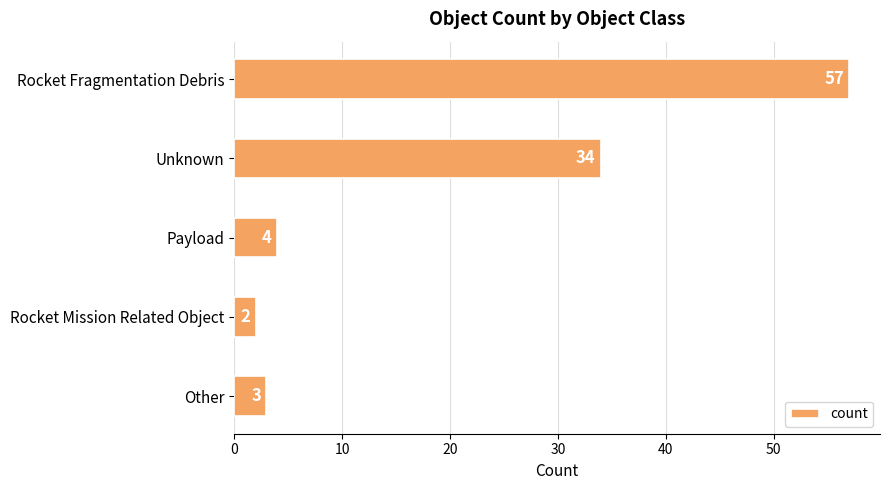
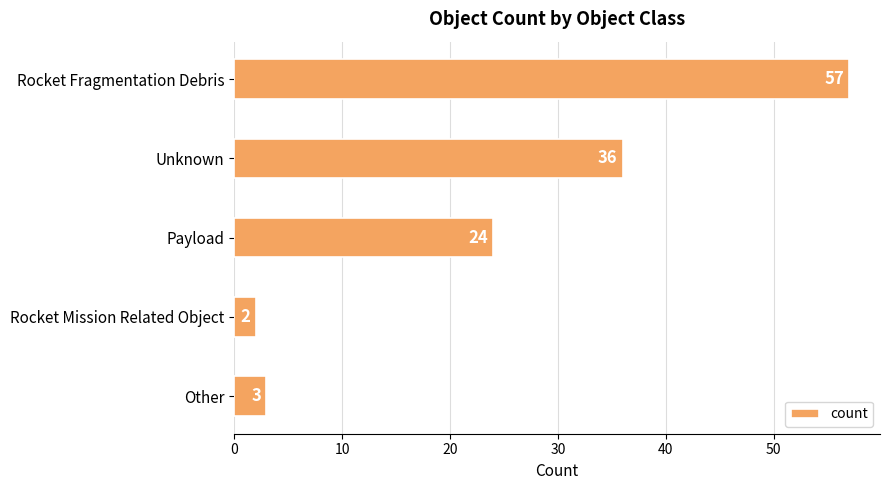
  {
    "Rocket Fragmentation Debris": 57,
-   "Unknown": 34,
-   "Payload": 4,
+   "Unknown": 36,
+   "Payload": 24,
    "Rocket Mission Related Object": 2,
    "Other": 3
  }
